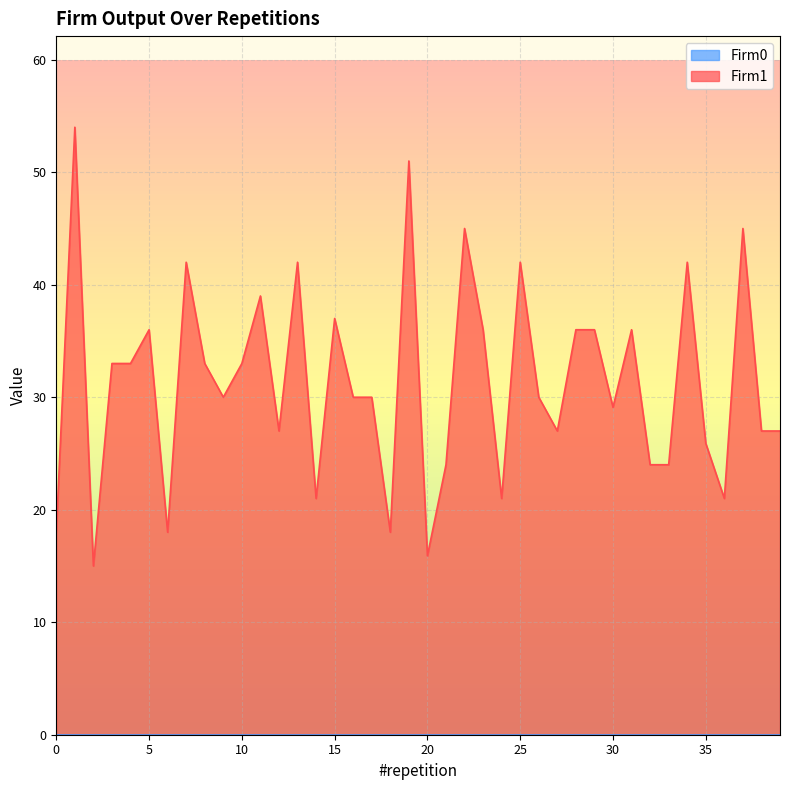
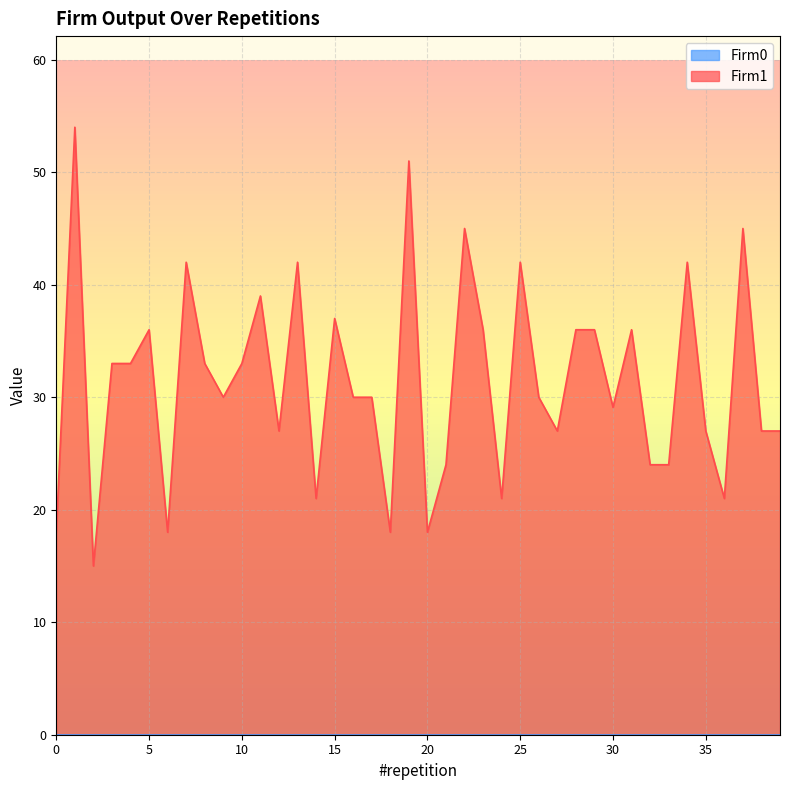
  {
    "Firm0": {
      "0": 0.0,
      "5": 0.0,
      "10": 0.0,
      "15": 0.0,
      "20": 0.0,
      "25": 0.0,
      "30": 0.0,
      "35": 0.0
    },
    "Firm1": {
      "0": 18.0,
      "5": 36.0,
      "10": 33.0,
      "15": 37.0,
-     "20": 15.9,
+     "20": 18.0,
      "25": 42.0,
      "30": 29.1,
-     "35": 25.9
+     "35": 27.0
    }
  }
